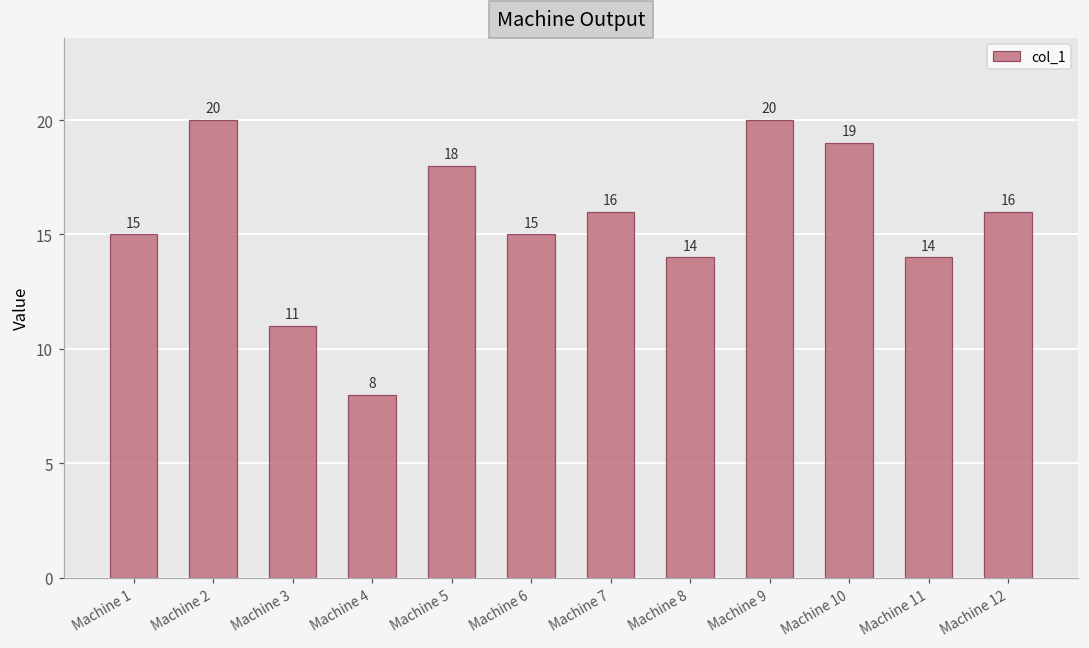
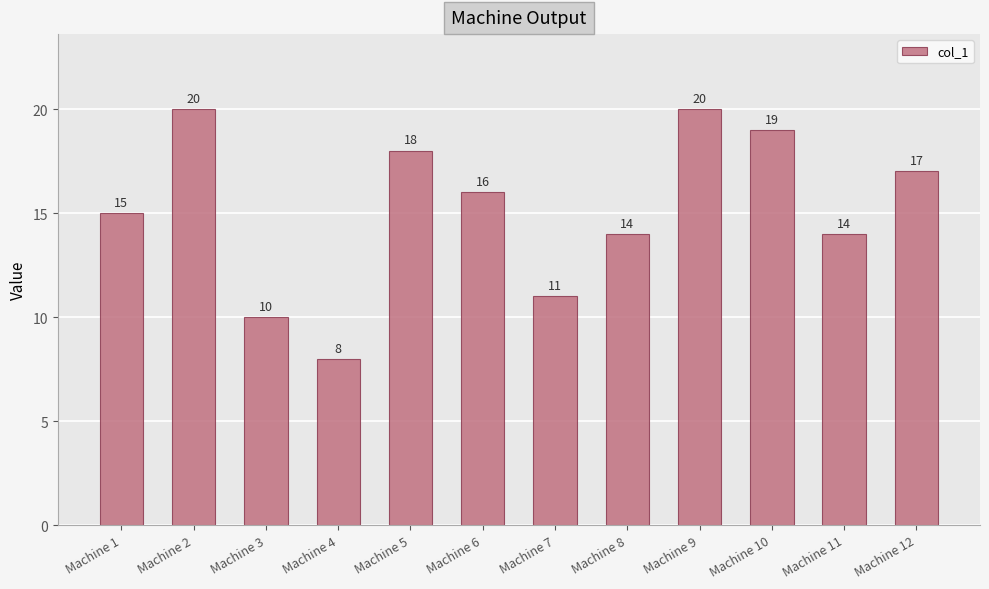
  {
    "Machine 1": 15,
    "Machine 2": 20,
-   "Machine 3": 11,
+   "Machine 3": 10,
    "Machine 4": 8,
    "Machine 5": 18,
-   "Machine 6": 15,
-   "Machine 7": 16,
+   "Machine 6": 16,
+   "Machine 7": 11,
    "Machine 8": 14,
    "Machine 9": 20,
    "Machine 10": 19,
    "Machine 11": 14,
-   "Machine 12": 16
+   "Machine 12": 17
  }
